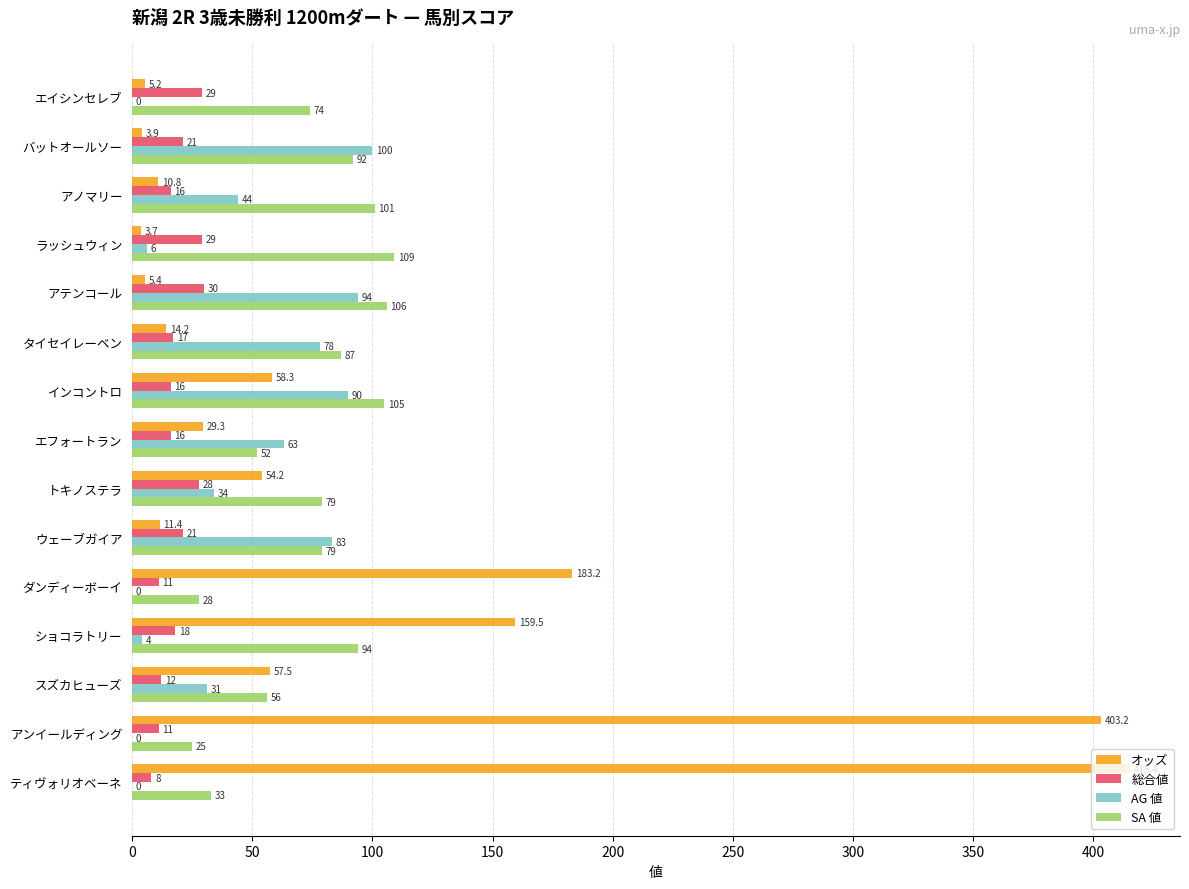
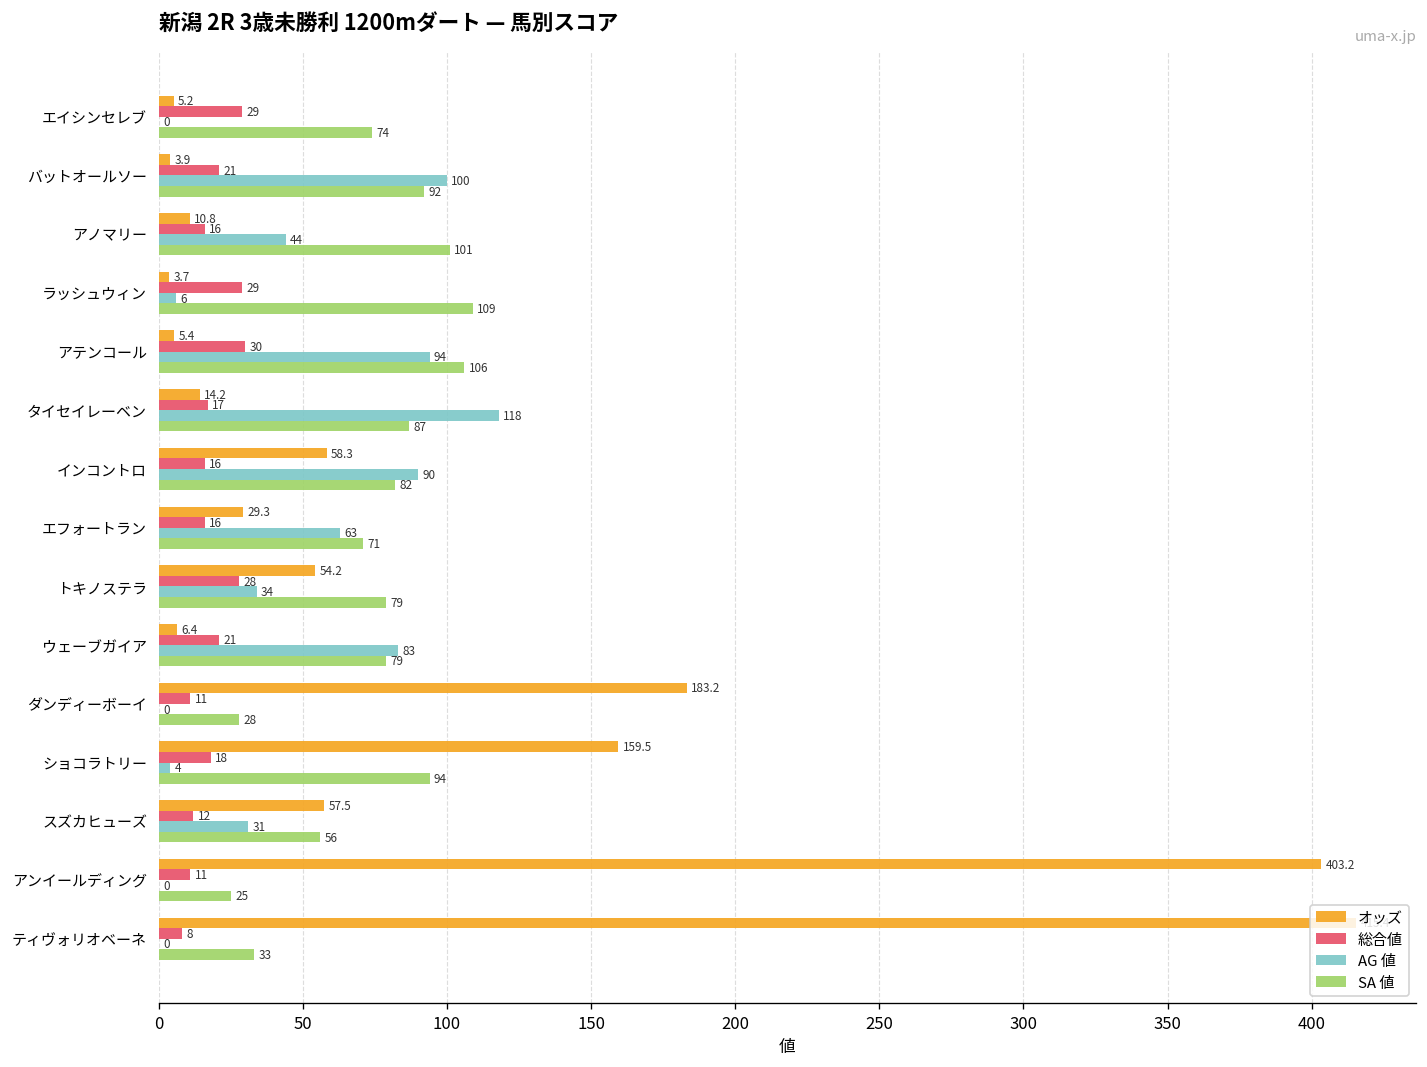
  {
    "オッズ": {
      "エイシンセレブ": 5.2,
      "バットオールソー": 3.9,
      "アノマリー": 10.8,
      "ラッシュウィン": 3.7,
      "アテンコール": 5.4,
      "タイセイレーベン": 14.2,
      "インコントロ": 58.3,
      "エフォートラン": 29.3,
      "トキノステラ": 54.2,
-     "ウェーブガイア": 11.4,
+     "ウェーブガイア": 6.4,
      "ダンディーボーイ": 183.2,
      "ショコラトリー": 159.5,
      "スズカヒューズ": 57.5,
      "アンイールディング": 403.2
    },
    "総合値": {
      "エイシンセレブ": 29,
      "バットオールソー": 21,
      "アノマリー": 16,
      "ラッシュウィン": 29,
      "アテンコール": 30,
      "タイセイレーベン": 17,
      "インコントロ": 16,
      "エフォートラン": 16,
      "トキノステラ": 28,
      "ウェーブガイア": 21,
      "ダンディーボーイ": 11,
      "ショコラトリー": 18,
      "スズカヒューズ": 12,
      "アンイールディング": 11,
      "ティヴォリオベーネ": 8
    },
    "AG 値": {
      "エイシンセレブ": 0,
      "バットオールソー": 100,
      "アノマリー": 44,
      "ラッシュウィン": 6,
      "アテンコール": 94,
-     "タイセイレーベン": 78,
+     "タイセイレーベン": 118,
      "インコントロ": 90,
      "エフォートラン": 63,
      "トキノステラ": 34,
      "ウェーブガイア": 83,
      "ダンディーボーイ": 0,
      "ショコラトリー": 4,
      "スズカヒューズ": 31,
      "アンイールディング": 0,
      "ティヴォリオベーネ": 0
    },
    "SA 値": {
      "エイシンセレブ": 74,
      "バットオールソー": 92,
      "アノマリー": 101,
      "ラッシュウィン": 109,
      "アテンコール": 106,
      "タイセイレーベン": 87,
-     "インコントロ": 105,
-     "エフォートラン": 52,
+     "インコントロ": 82,
+     "エフォートラン": 71,
      "トキノステラ": 79,
      "ウェーブガイア": 79,
      "ダンディーボーイ": 28,
      "ショコラトリー": 94,
      "スズカヒューズ": 56,
      "アンイールディング": 25,
      "ティヴォリオベーネ": 33
    }
  }
